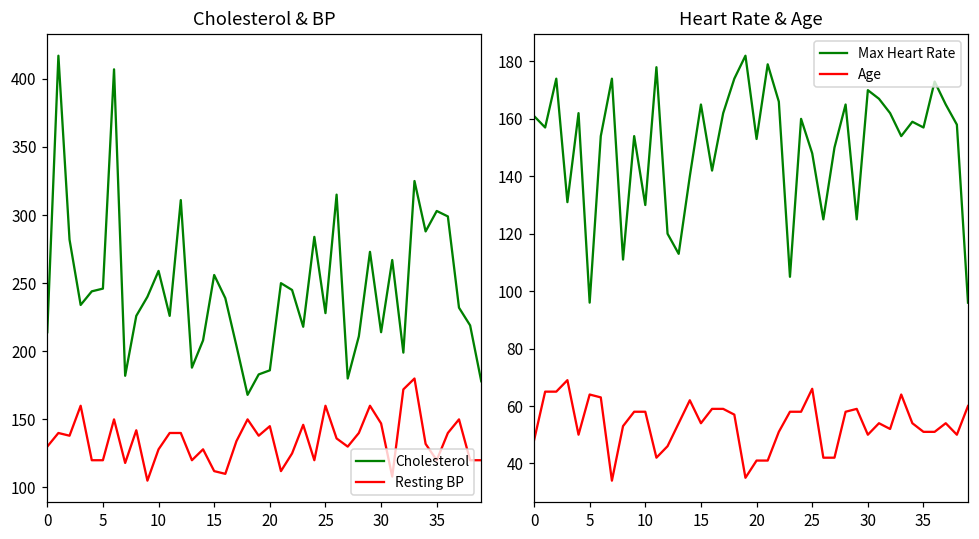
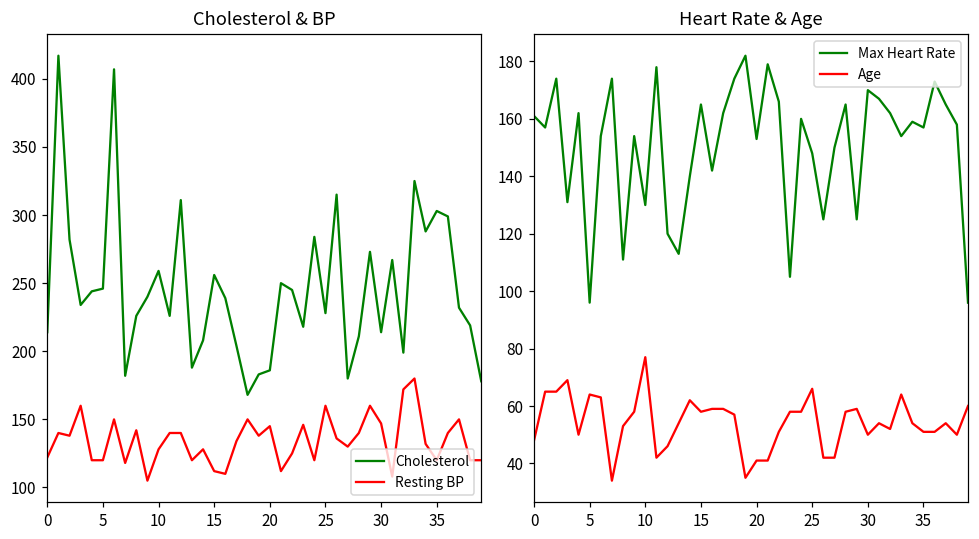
  {
    "Cholesterol & BP": {
      "Cholesterol": {
        "0": 214,
        "5": 246,
        "10": 259,
        "15": 256,
        "20": 186,
        "25": 228,
        "30": 214,
        "35": 303
      },
      "Resting BP": {
-       "0": 130,
+       "0": 122,
        "5": 120,
        "10": 128,
        "15": 112,
        "20": 145,
        "25": 160,
        "30": 147
      }
    },
    "Heart Rate & Age": {
      "Max Heart Rate": {
        "0": 161,
        "5": 96,
        "10": 130,
        "15": 165,
        "20": 153,
        "25": 148,
        "30": 170,
        "35": 157
      },
      "Age": {
        "0": 48,
        "5": 64,
-       "10": 58,
-       "15": 54,
+       "10": 77,
+       "15": 58,
        "20": 41,
        "25": 66,
        "30": 50,
        "35": 51
      }
    }
  }
